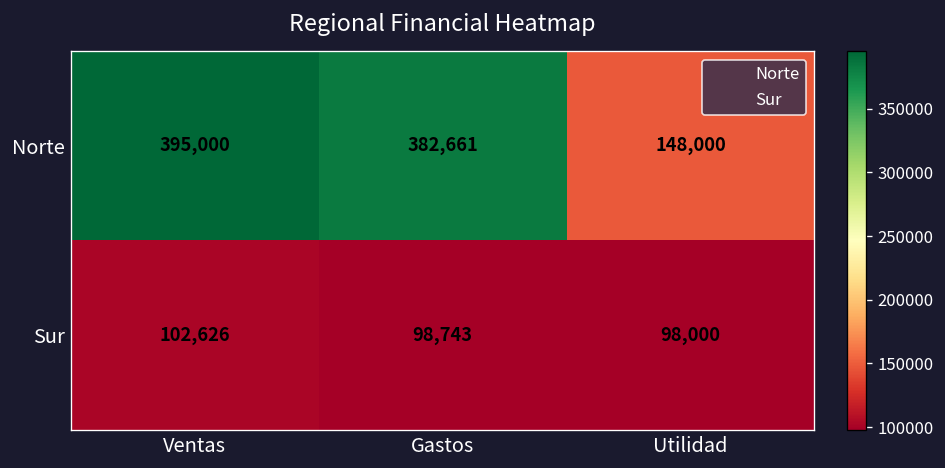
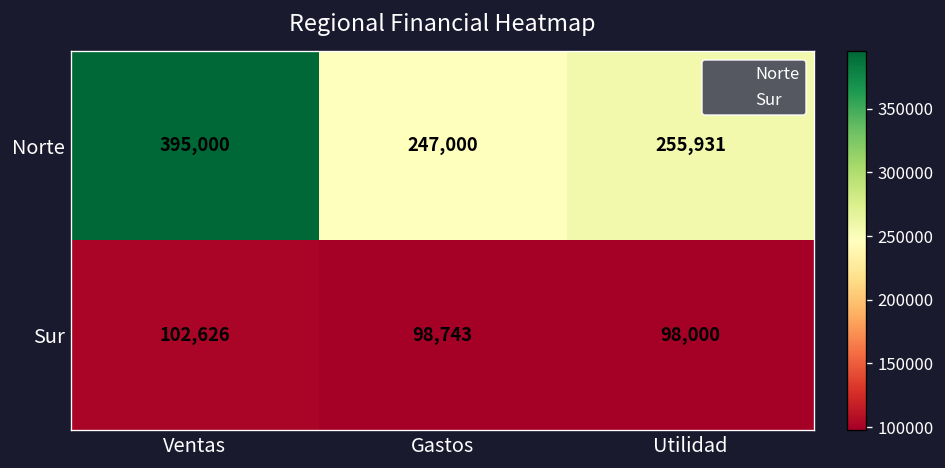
  {
    "Norte": {
      "Ventas": "395,000",
-     "Gastos": "382,661",
-     "Utilidad": "148,000"
+     "Gastos": "247,000",
+     "Utilidad": "255,931"
    },
    "Sur": {
      "Ventas": "102,626",
      "Gastos": "98,743",
      "Utilidad": "98,000"
    }
  }
